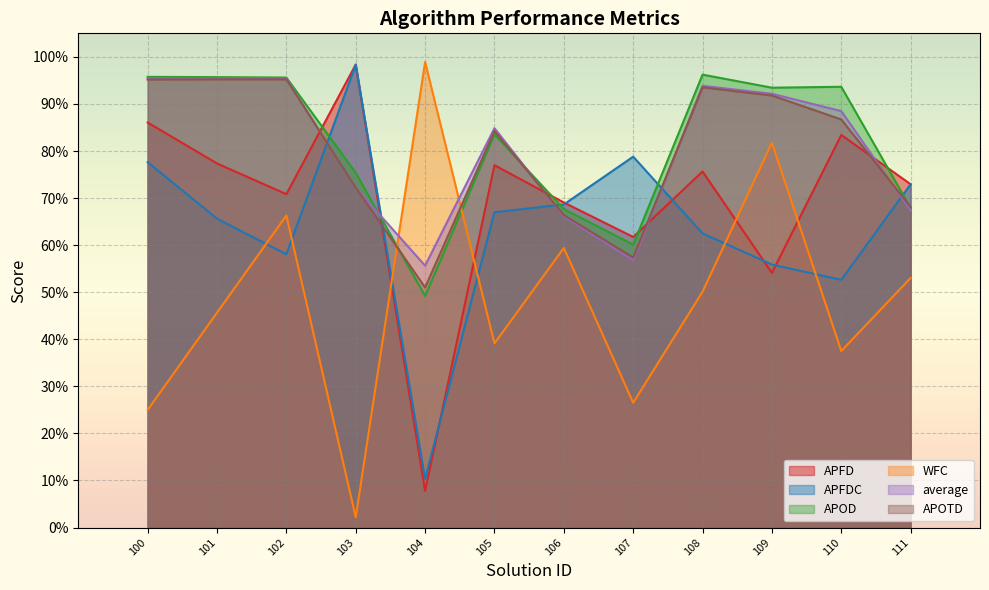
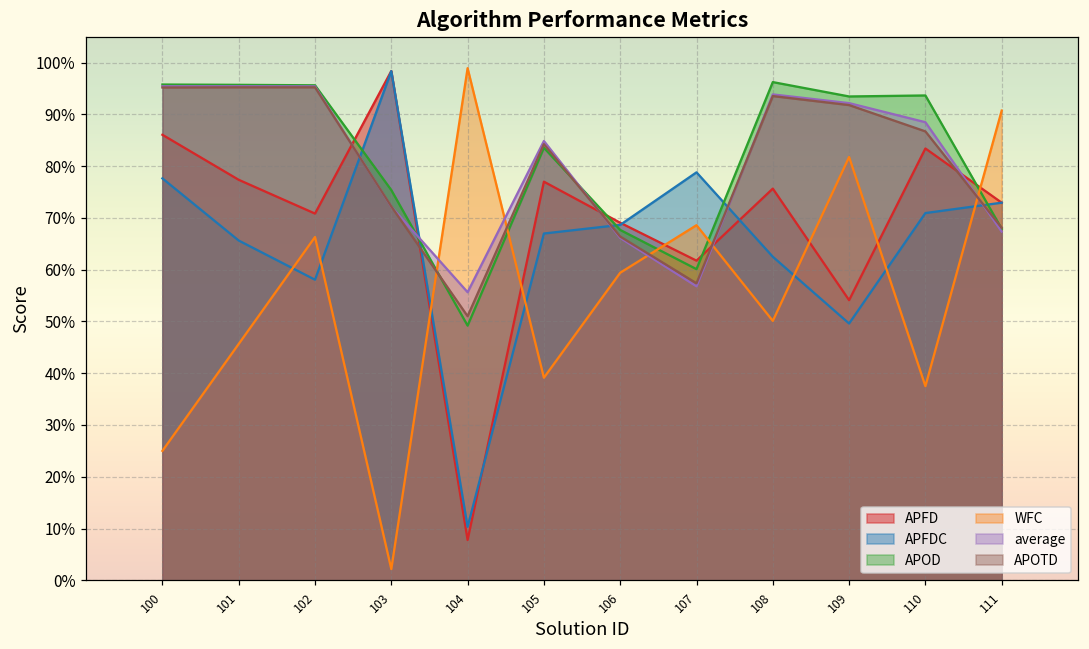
  {
    "APFD": {
      "100": "86%",
      "101": "77%",
      "102": "71%",
      "104": "8%",
      "105": "77%",
      "107": "62%",
      "108": "76%",
      "109": "54%",
      "110": "83%"
    },
    "APFDC": {
      "100": "78%",
      "101": "66%",
      "102": "58%",
      "104": "10%",
      "105": "67%",
      "107": "79%",
      "108": "62%",
-     "109": "56%",
-     "110": "53%"
+     "109": "50%",
+     "110": "71%"
    },
    "APOD": {
      "103": "75%",
      "104": "49%",
      "105": "84%",
      "106": "68%",
      "107": "60%",
      "108": "96%",
      "109": "93%",
      "110": "94%"
    },
    "WFC": {
      "100": "25%",
      "101": "46%",
      "102": "66%",
      "103": "2%",
      "104": "99%",
      "105": "39%",
      "106": "59%",
-     "107": "27%",
+     "107": "69%",
      "108": "50%",
      "109": "82%",
      "110": "37%",
-     "111": "53%"
+     "111": "91%"
    },
    "average": {
      "104": "56%",
      "105": "85%",
      "107": "57%",
      "110": "88%"
    },
    "APOTD": {
      "104": "51%",
      "105": "84%",
      "107": "57%",
      "110": "87%"
    }
  }
